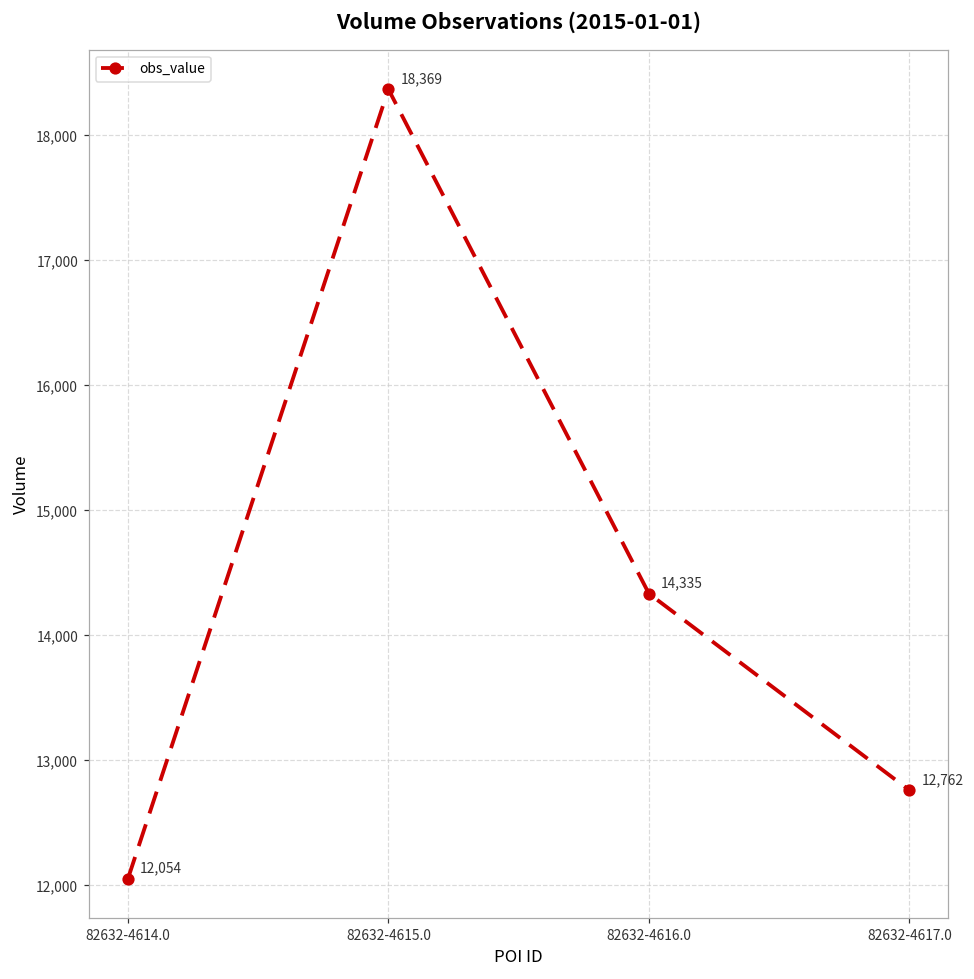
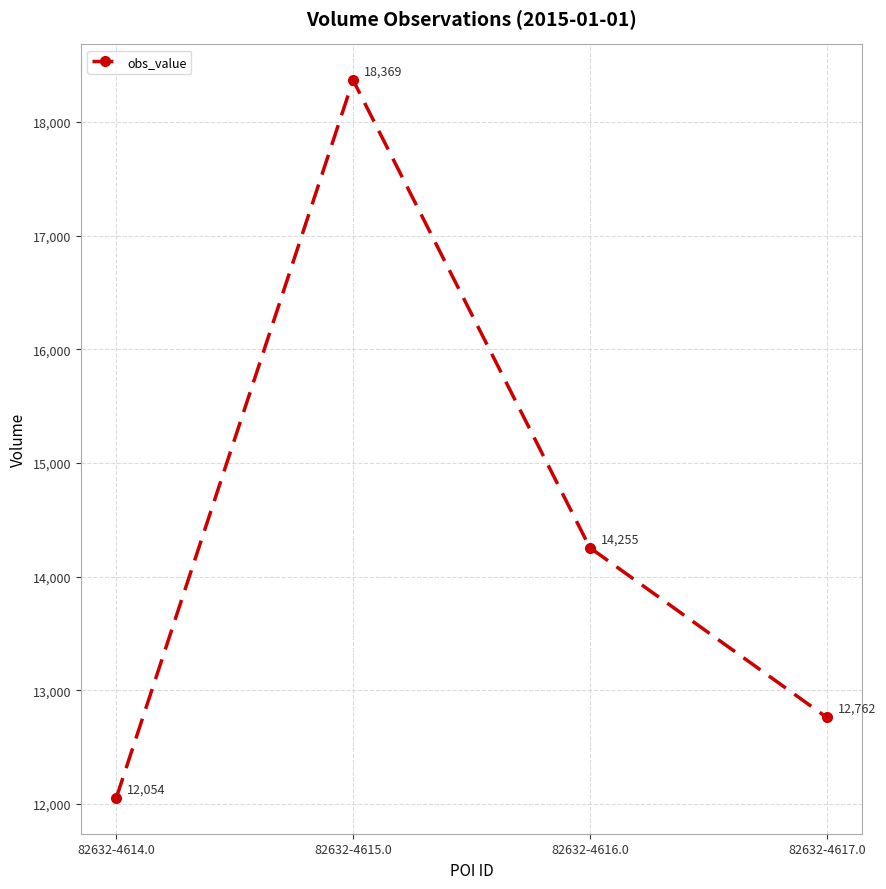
  {
    "82632-4614.0": "12,054",
    "82632-4615.0": "18,369",
-   "82632-4616.0": "14,335",
+   "82632-4616.0": "14,255",
    "82632-4617.0": "12,762"
  }
